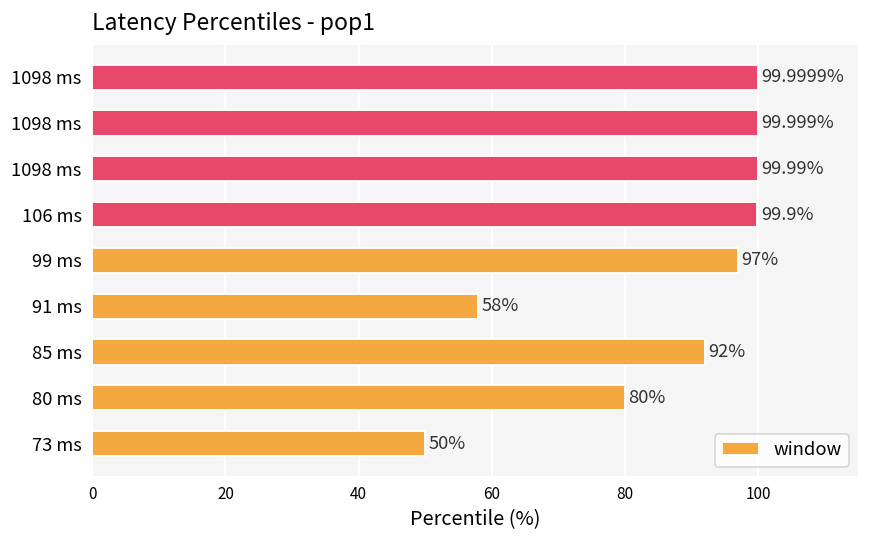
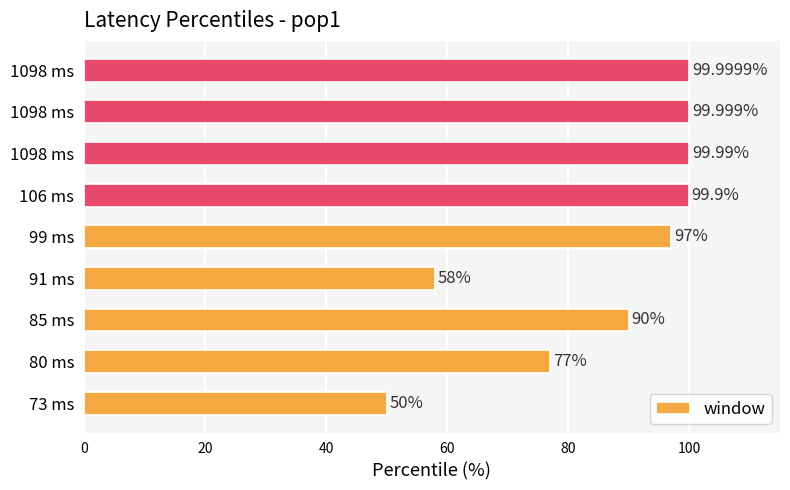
  {
    "106 ms": "99.9%",
    "99 ms": "97%",
    "91 ms": "58%",
-   "85 ms": "92%",
-   "80 ms": "80%",
+   "85 ms": "90%",
+   "80 ms": "77%",
    "73 ms": "50%"
  }
